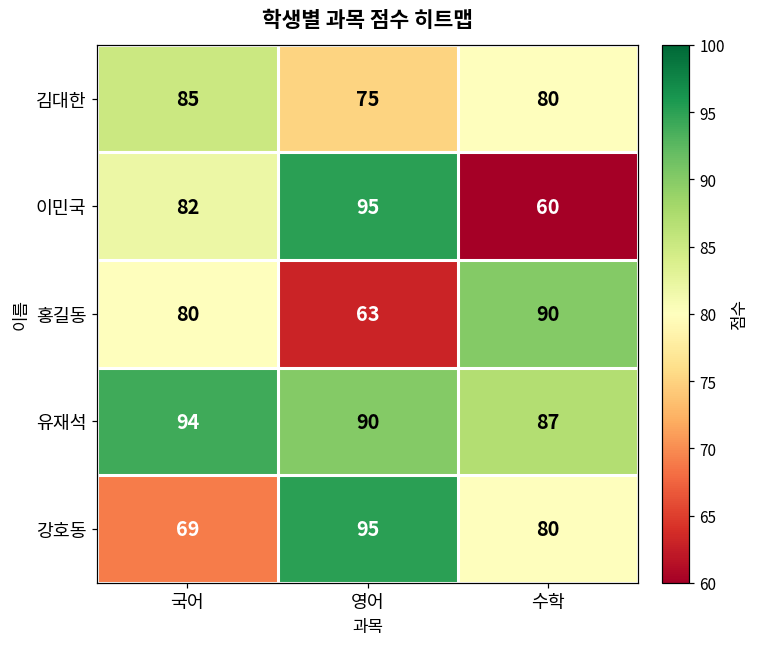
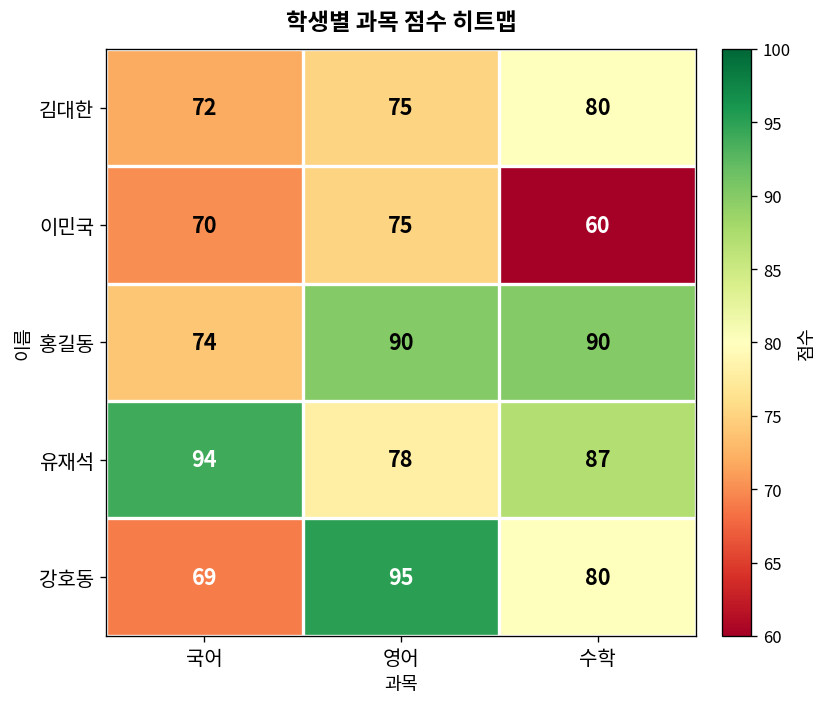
  {
    "김대한": {
-     "국어": 85,
+     "국어": 72,
      "영어": 75,
      "수학": 80
    },
    "이민국": {
-     "국어": 82,
-     "영어": 95,
+     "국어": 70,
+     "영어": 75,
      "수학": 60
    },
    "홍길동": {
-     "국어": 80,
-     "영어": 63,
+     "국어": 74,
+     "영어": 90,
      "수학": 90
    },
    "유재석": {
      "국어": 94,
-     "영어": 90,
+     "영어": 78,
      "수학": 87
    },
    "강호동": {
      "국어": 69,
      "영어": 95,
      "수학": 80
    }
  }
